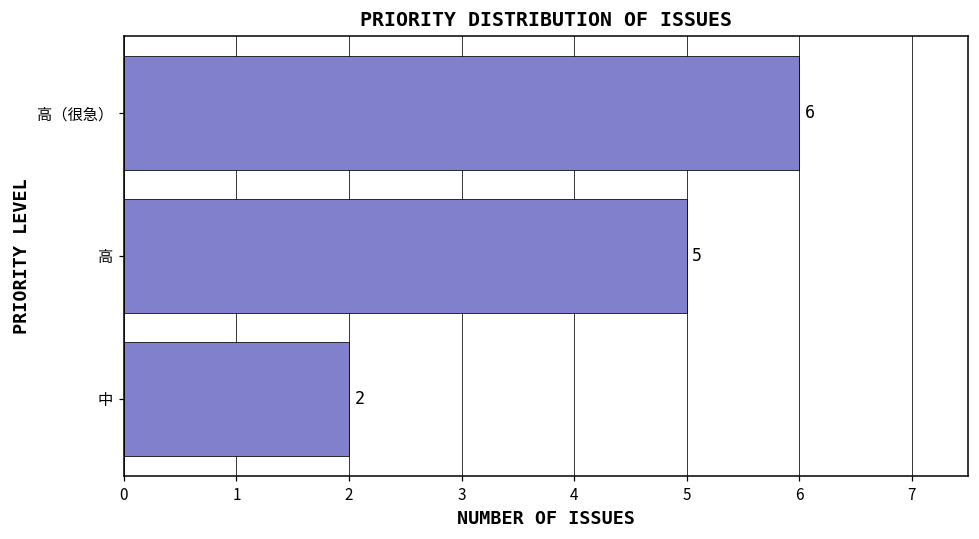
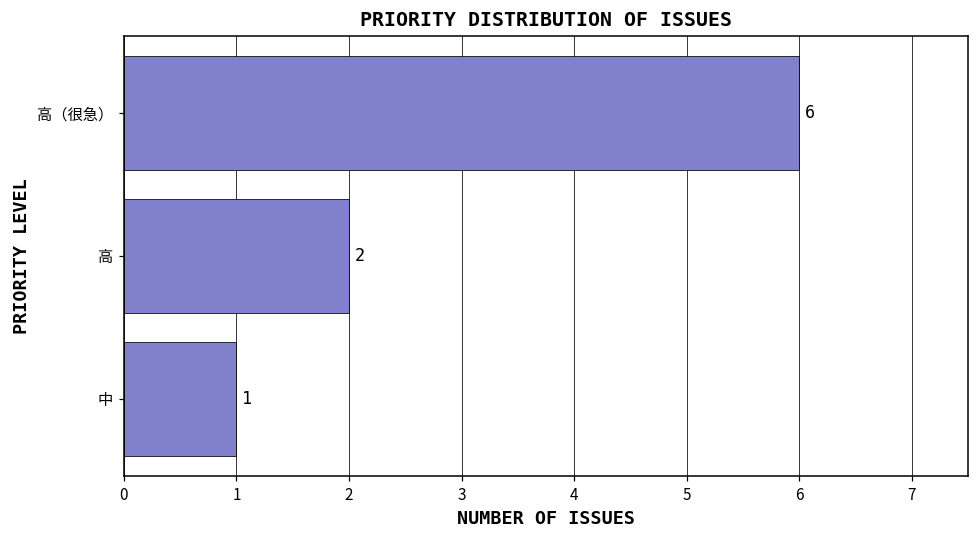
  {
    "高（很急）": 6,
-   "高": 5,
-   "中": 2
+   "高": 2,
+   "中": 1
  }
